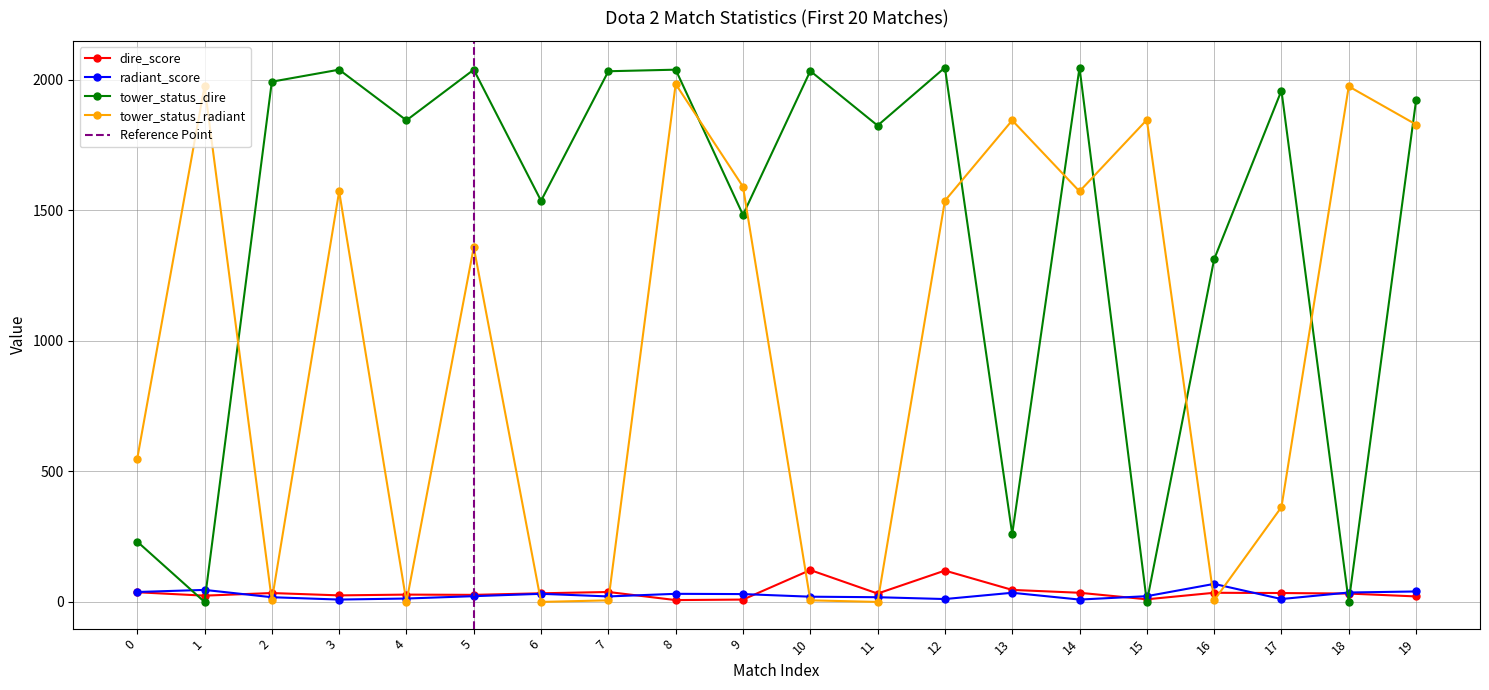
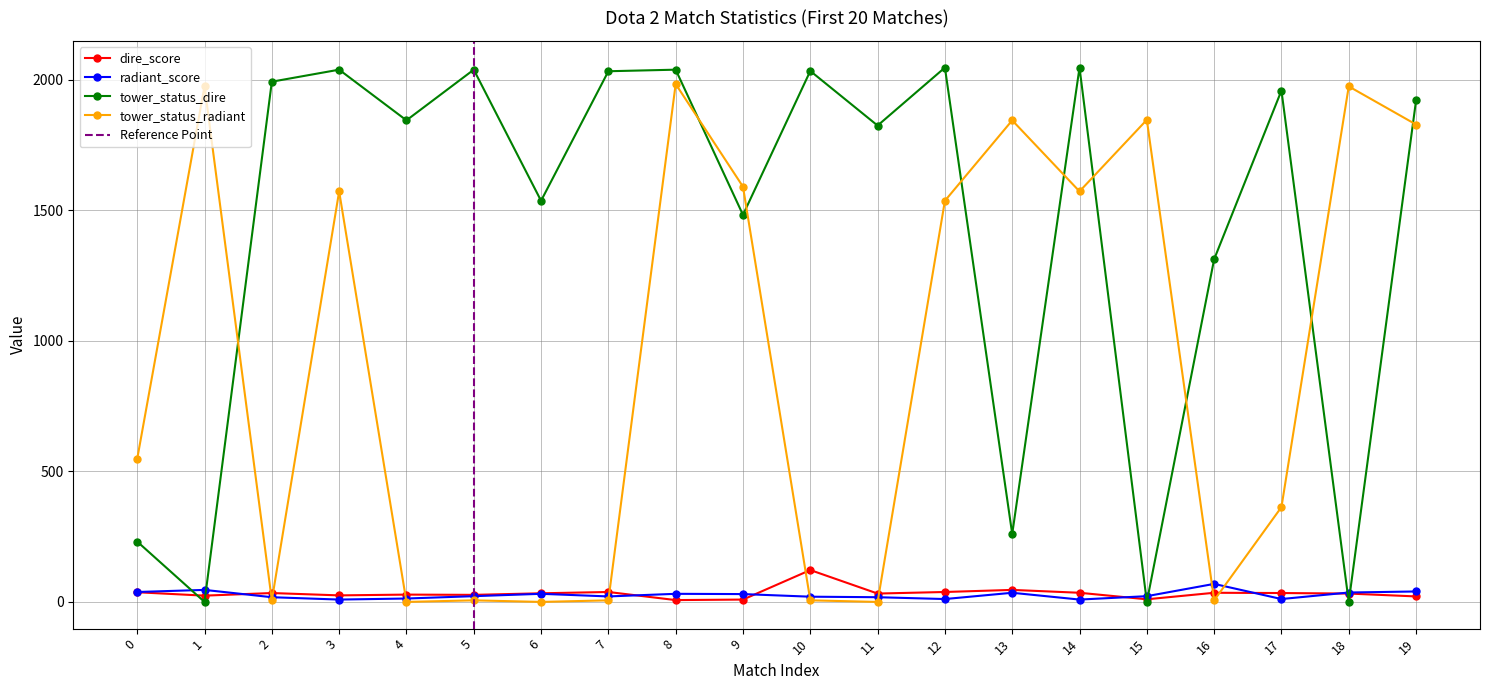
  {
    "dire_score": {
      "1": 20,
      "2": 30,
      "3": 30,
      "4": 30,
      "7": 40,
      "8": 10,
      "9": 10,
      "10": 120,
      "11": 30,
-     "12": 120,
+     "12": 40,
      "13": 50,
      "14": 40,
      "15": 10,
      "16": 40,
      "17": 30,
      "19": 20
    },
    "radiant_score": {
      "1": 50,
      "2": 20,
      "3": 10,
      "4": 10,
      "7": 20,
      "8": 30,
      "9": 30,
      "10": 20,
      "11": 20,
      "12": 10,
      "13": 40,
      "14": 10,
      "15": 20,
      "16": 70,
      "17": 10,
      "19": 40
    },
    "tower_status_dire": {
      "0": 230,
      "1": 0,
      "2": 1990,
      "3": 2040,
      "4": 1840,
      "5": 2040,
      "6": 1540,
      "7": 2030,
      "8": 2040,
      "9": 1480,
      "10": 2030,
      "11": 1820,
      "12": 2050,
      "13": 260,
      "14": 2050,
      "15": 0,
      "16": 1310,
      "17": 1960,
      "18": 0,
      "19": 1920
    },
    "tower_status_radiant": {
      "0": 550,
      "2": 10,
      "3": 1570,
      "4": 0,
-     "5": 1360,
+     "5": 10,
      "6": 0,
      "7": 10,
      "8": 1980,
      "9": 1590,
      "10": 10,
      "11": 0,
      "12": 1540,
      "13": 1840,
      "14": 1570,
      "15": 1850,
      "16": 10,
      "17": 360,
      "18": 1970,
      "19": 1830
    }
  }
